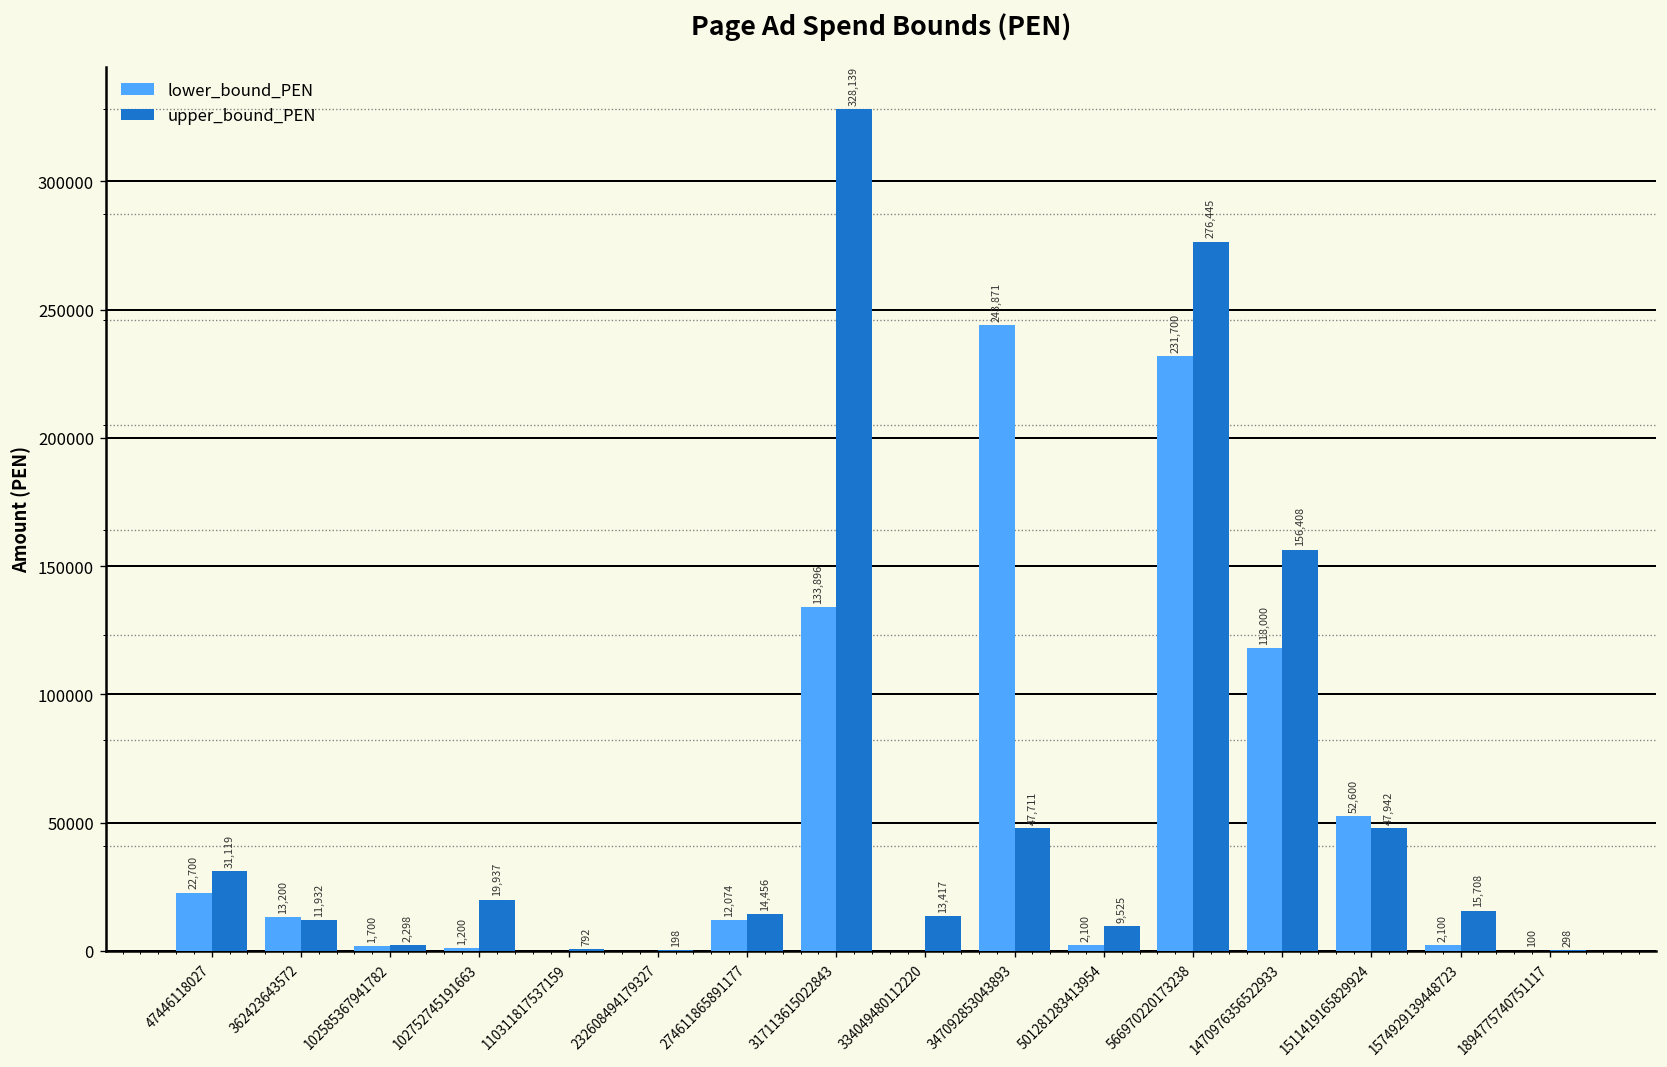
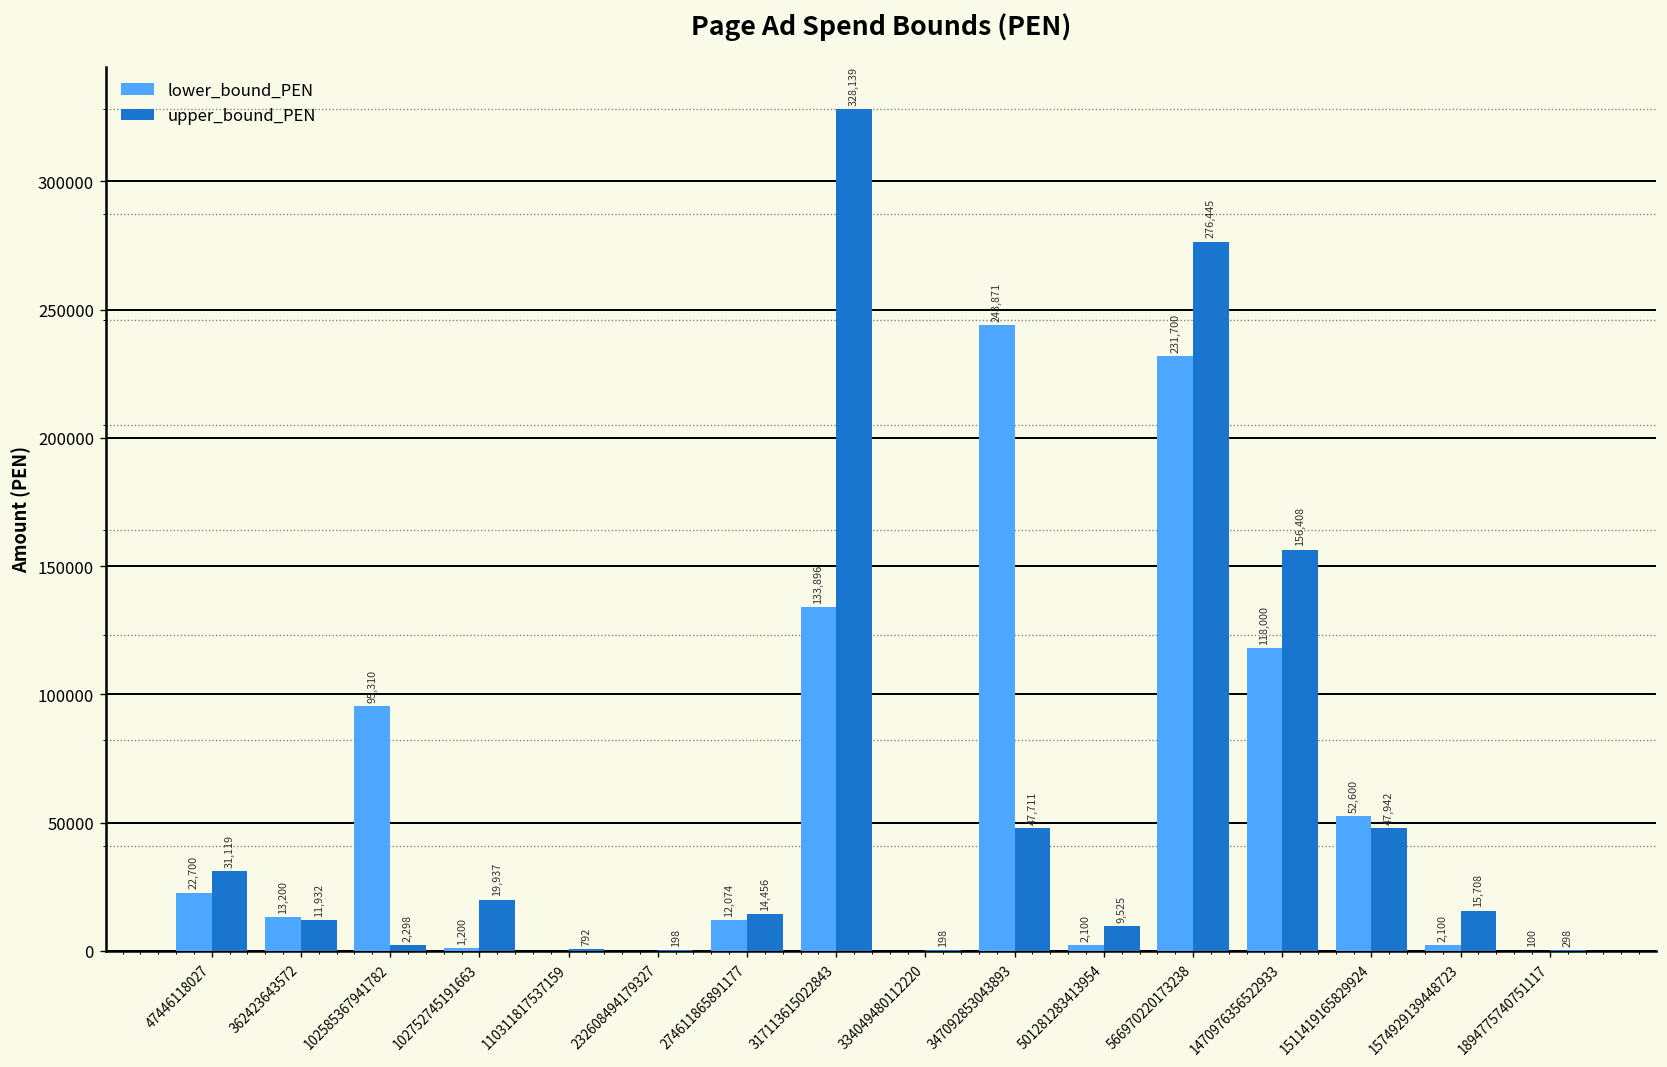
  {
    "lower_bound_PEN": {
      "47446118027": "22,700",
      "362423643572": "13,200",
-     "102585367941782": "1,700",
+     "102585367941782": "95,310",
      "102752745191663": "1,200",
      "347092853043893": "243,871",
      "501281283413954": "2,100",
      "566970220173238": "231,700",
      "1470976356522933": "118,000",
      "1511419165829924": "52,600",
      "1574929139448723": "2,100",
      "1894775740751117": "100"
    },
    "upper_bound_PEN": {
      "47446118027": "31,119",
      "362423643572": "11,932",
      "102585367941782": "2,298",
      "102752745191663": "19,937",
      "110311817537159": "792",
      "232608494179327": "198",
      "274611865891177": "14,456",
      "317113615022843": "328,139",
-     "334049480112220": "13,417",
+     "334049480112220": "198",
      "501281283413954": "9,525",
      "566970220173238": "276,445",
      "1470976356522933": "156,408",
      "1511419165829924": "47,942",
      "1574929139448723": "15,708",
      "1894775740751117": "298"
    }
  }
